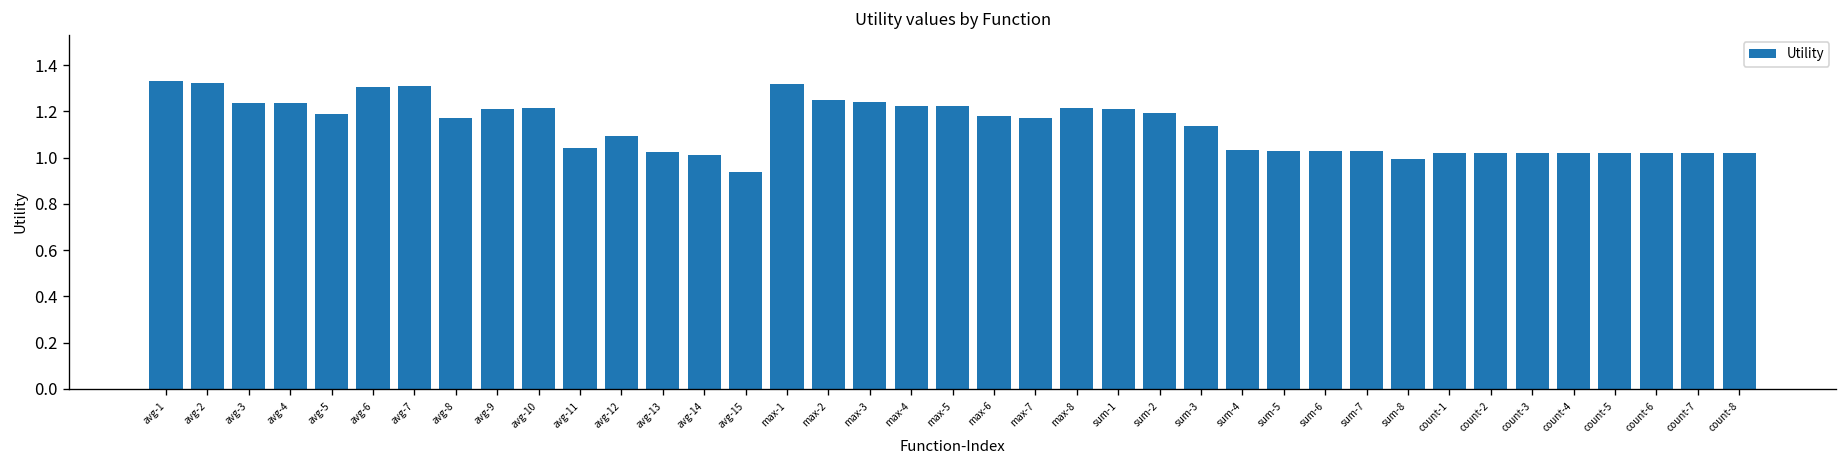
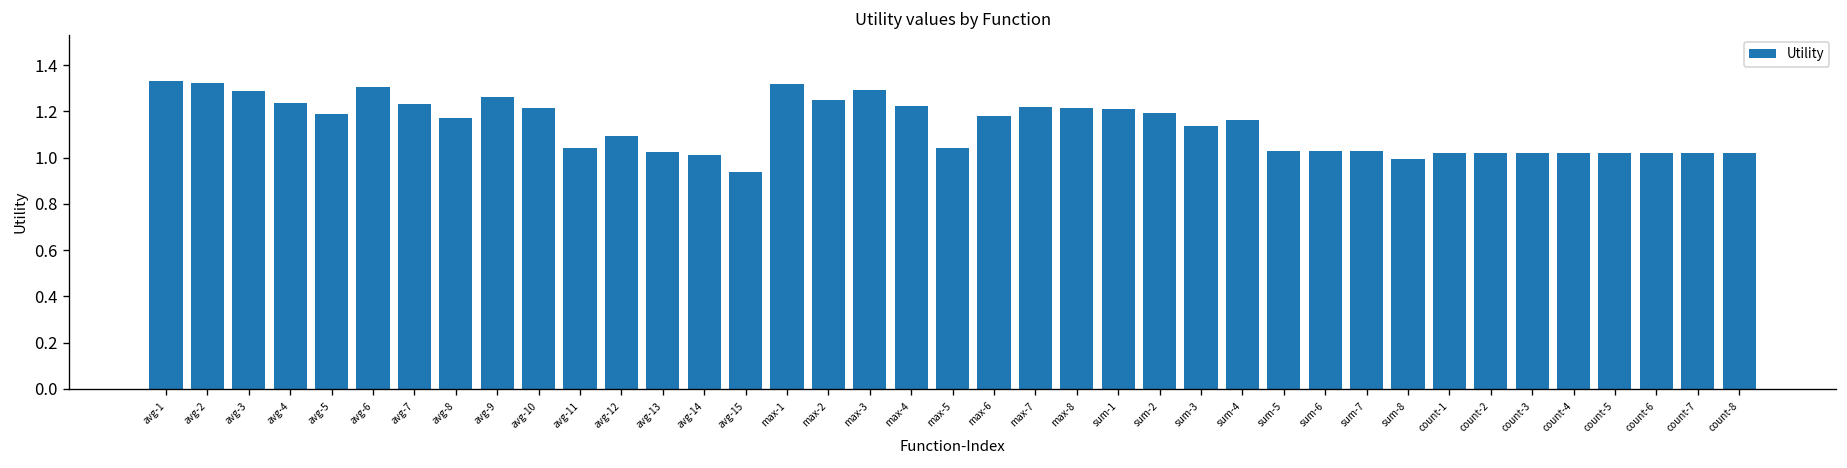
  {
    "avg-1": 1.33,
    "avg-2": 1.32,
-   "avg-3": 1.23,
+   "avg-3": 1.29,
    "avg-4": 1.24,
    "avg-5": 1.19,
    "avg-6": 1.31,
-   "avg-7": 1.31,
+   "avg-7": 1.23,
    "avg-8": 1.17,
-   "avg-9": 1.21,
+   "avg-9": 1.26,
    "avg-10": 1.22,
    "avg-11": 1.04,
    "avg-12": 1.09,
    "avg-13": 1.03,
    "avg-14": 1.01,
    "avg-15": 0.94,
    "max-1": 1.32,
    "max-2": 1.25,
-   "max-3": 1.24,
+   "max-3": 1.29,
    "max-4": 1.22,
-   "max-5": 1.22,
+   "max-5": 1.04,
    "max-6": 1.18,
-   "max-7": 1.17,
+   "max-7": 1.22,
    "max-8": 1.21,
    "sum-1": 1.21,
    "sum-2": 1.19,
    "sum-3": 1.14,
-   "sum-4": 1.03,
+   "sum-4": 1.16,
    "sum-5": 1.03,
    "sum-6": 1.03,
    "sum-7": 1.03,
    "sum-8": 0.99,
    "count-1": 1.02,
    "count-2": 1.02,
    "count-3": 1.02,
    "count-4": 1.02,
    "count-5": 1.02,
    "count-6": 1.02,
    "count-7": 1.02,
    "count-8": 1.02
  }
